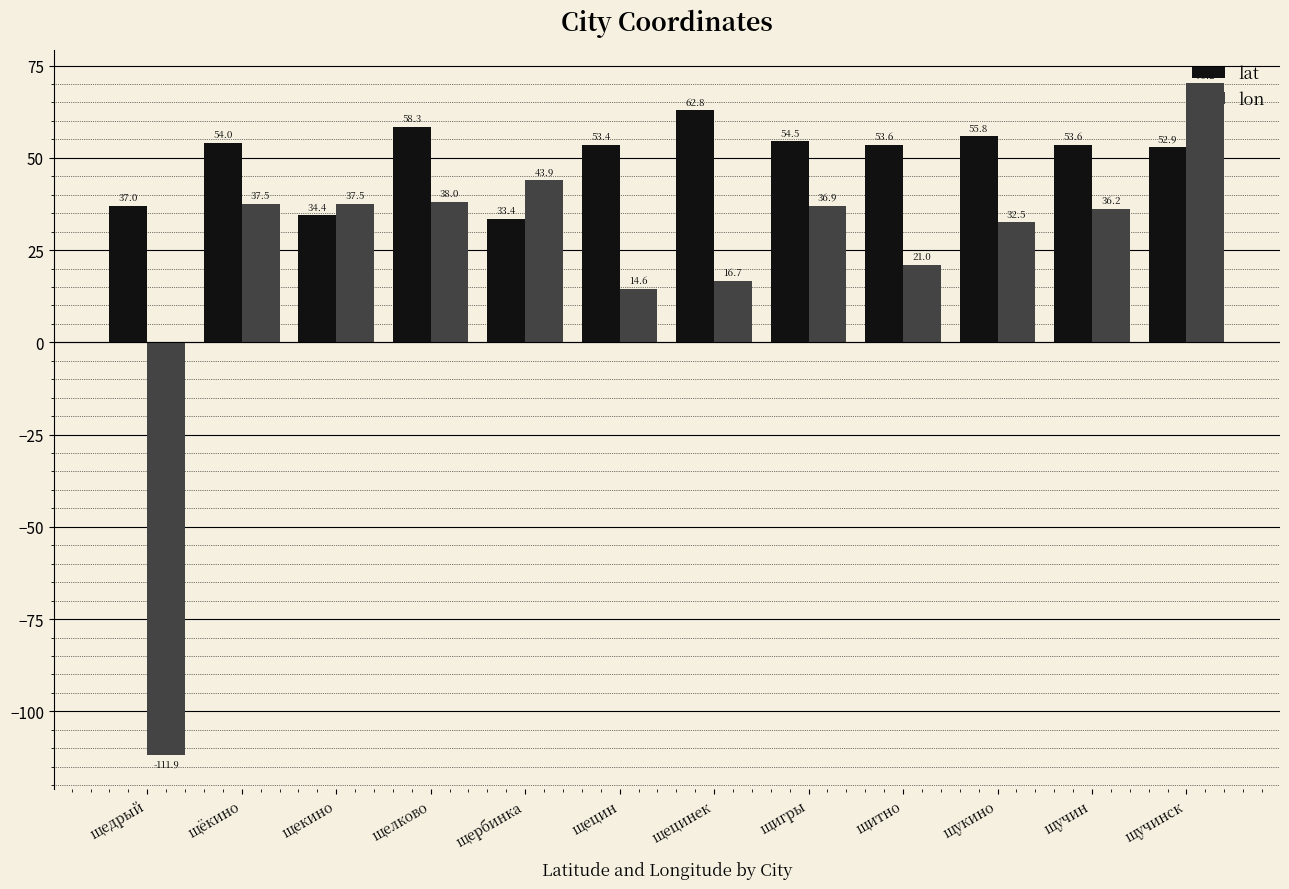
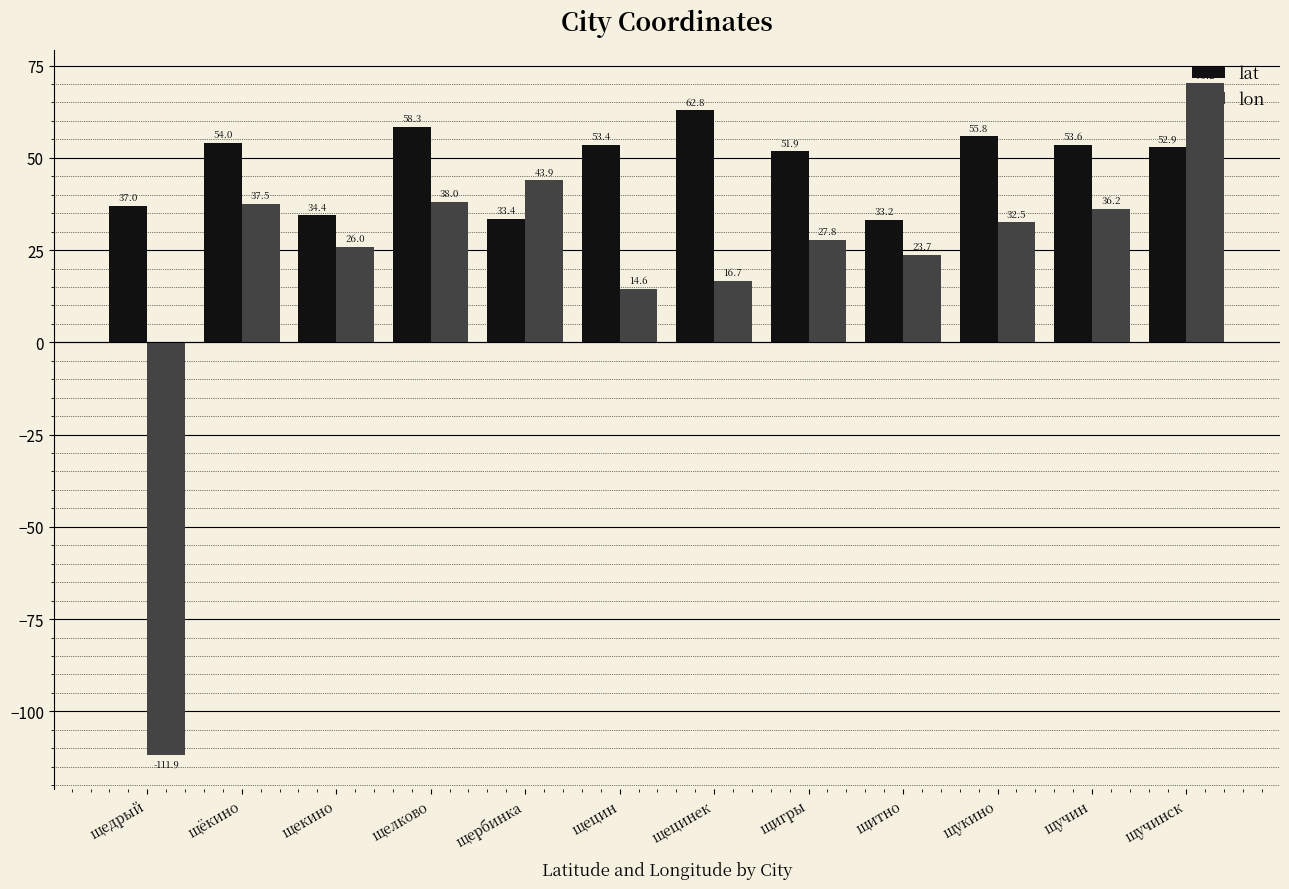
  {
    "lat": {
      "щедрый": 37.0,
      "щёкино": 54.0,
      "щекино": 34.4,
      "щелково": 58.3,
      "щербинка": 33.4,
      "щецин": 53.4,
      "щецинек": 62.8,
-     "щигры": 54.5,
-     "щитно": 53.6,
+     "щигры": 51.9,
+     "щитно": 33.2,
      "щукино": 55.8,
      "щучин": 53.6,
      "щучинск": 52.9
    },
    "lon": {
      "щедрый": -111.9,
      "щёкино": 37.5,
-     "щекино": 37.5,
+     "щекино": 26.0,
      "щелково": 38.0,
      "щербинка": 43.9,
      "щецин": 14.6,
      "щецинек": 16.7,
-     "щигры": 36.9,
-     "щитно": 21.0,
+     "щигры": 27.8,
+     "щитно": 23.7,
      "щукино": 32.5,
      "щучин": 36.2
    }
  }
